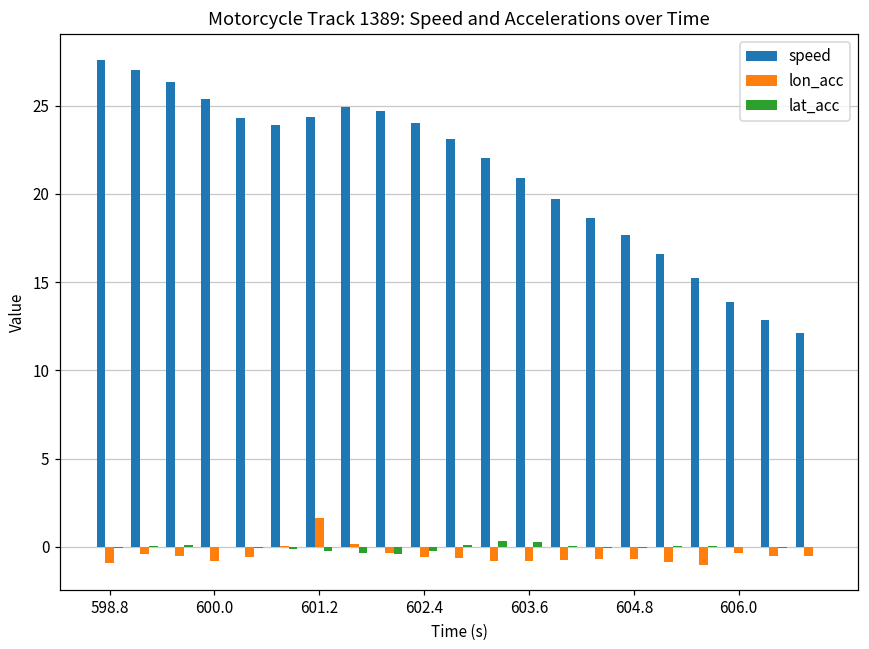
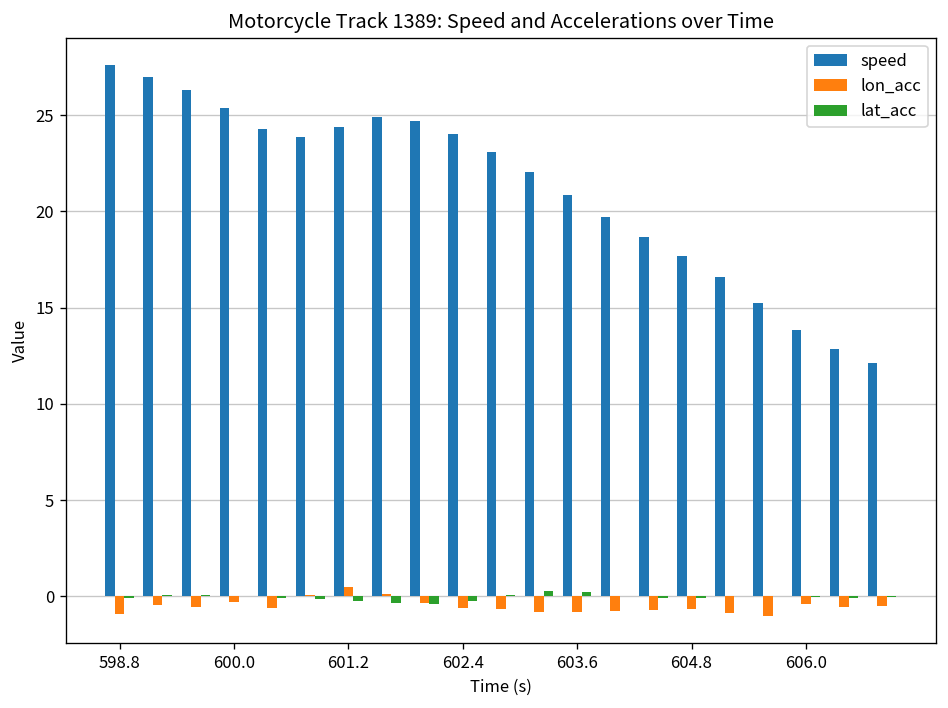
  {
    "lon_acc": {
      "598.8": -0.9,
-     "600.0": -0.8,
-     "601.2": 1.6,
+     "600.0": -0.3,
+     "601.2": 0.5,
      "602.4": -0.6,
      "603.6": -0.8,
      "604.8": -0.7,
      "606.0": -0.4
    }
  }
